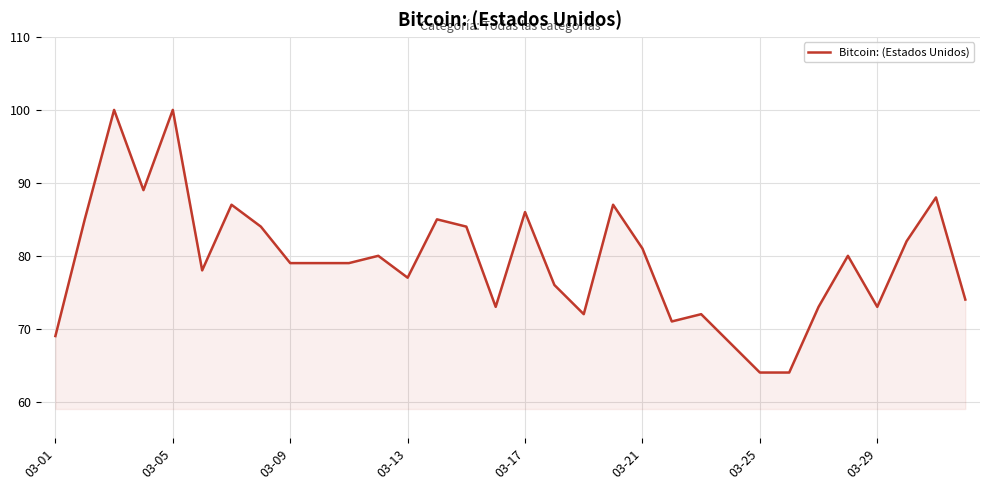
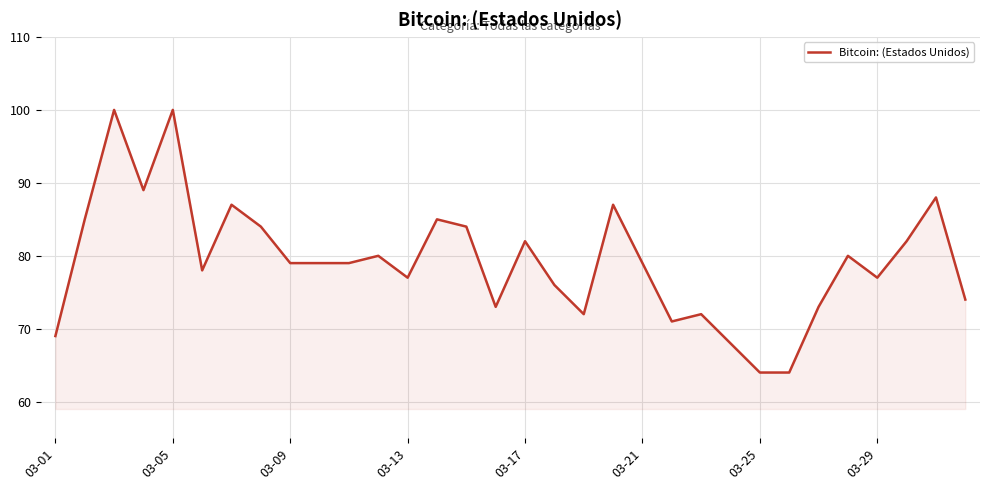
  {
    "03-01": 69,
    "03-05": 100,
    "03-09": 79,
    "03-13": 77,
-   "03-17": 86,
-   "03-21": 81,
+   "03-17": 82,
+   "03-21": 79,
    "03-25": 64,
-   "03-29": 73
+   "03-29": 77
  }
